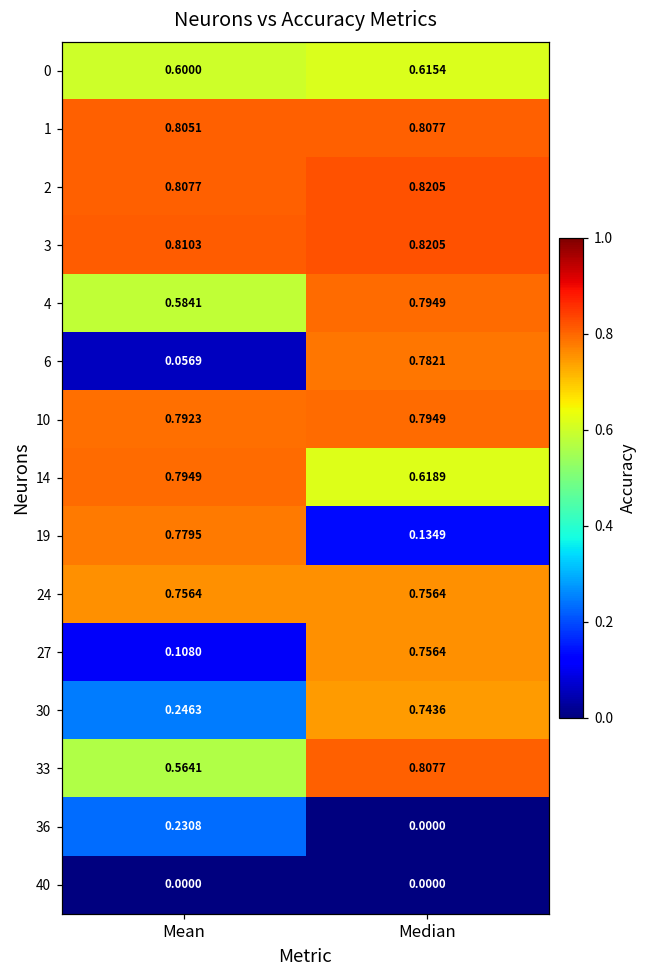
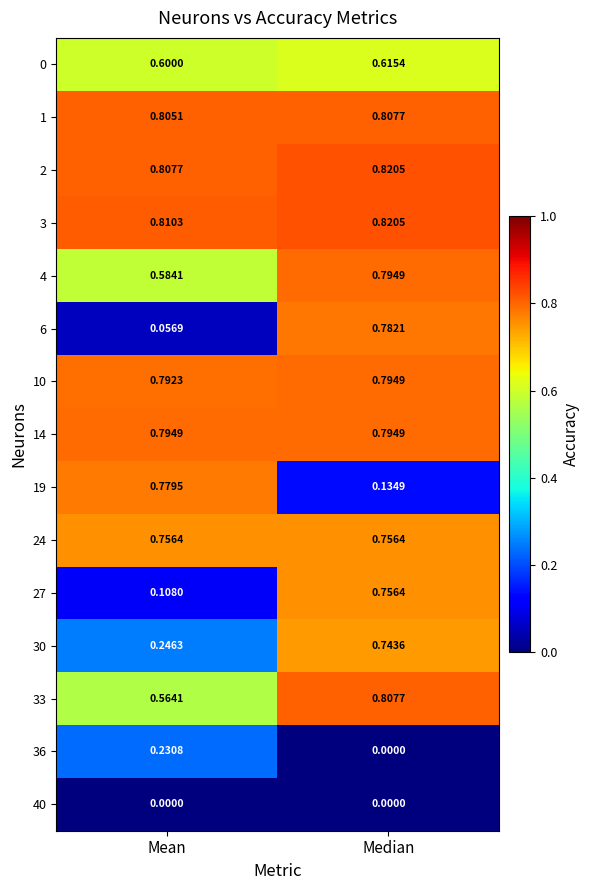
  {
    "0": {
      "Mean": 0.6000,
      "Median": 0.6154
    },
    "1": {
      "Mean": 0.8051,
      "Median": 0.8077
    },
    "2": {
      "Mean": 0.8077,
      "Median": 0.8205
    },
    "3": {
      "Mean": 0.8103,
      "Median": 0.8205
    },
    "4": {
      "Mean": 0.5841,
      "Median": 0.7949
    },
    "6": {
      "Mean": 0.0569,
      "Median": 0.7821
    },
    "10": {
      "Mean": 0.7923,
      "Median": 0.7949
    },
    "14": {
      "Mean": 0.7949,
-     "Median": 0.6189
+     "Median": 0.7949
    },
    "19": {
      "Mean": 0.7795,
      "Median": 0.1349
    },
    "24": {
      "Mean": 0.7564,
      "Median": 0.7564
    },
    "27": {
      "Mean": 0.1080,
      "Median": 0.7564
    },
    "30": {
      "Mean": 0.2463,
      "Median": 0.7436
    },
    "33": {
      "Mean": 0.5641,
      "Median": 0.8077
    },
    "36": {
      "Mean": 0.2308,
      "Median": 0.0000
    },
    "40": {
      "Mean": 0.0000,
      "Median": 0.0000
    }
  }
